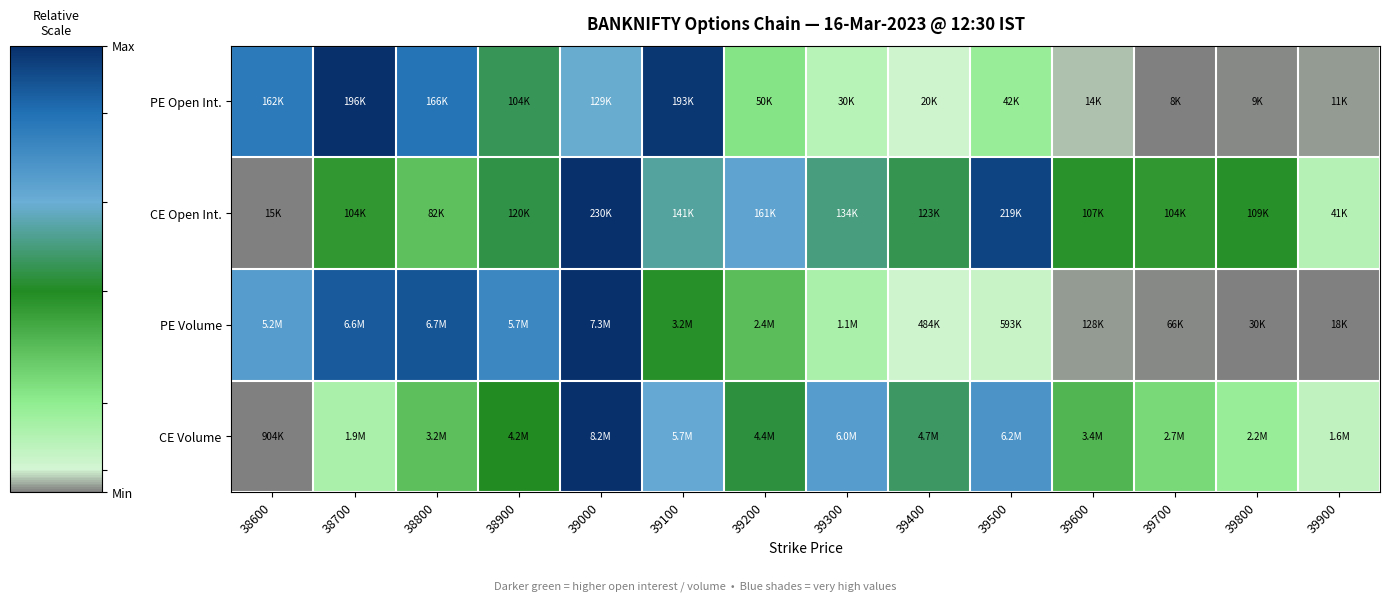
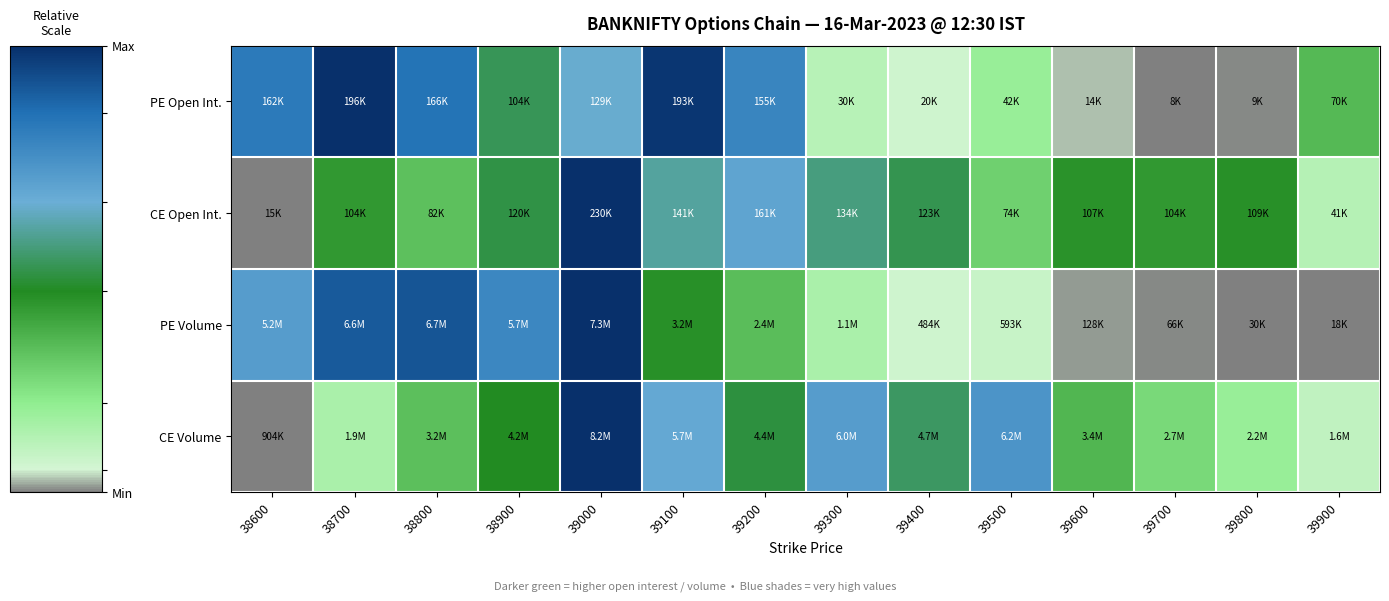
  {
    "PE Open Int.": {
      "38600": "162K",
      "38700": "196K",
      "38800": "166K",
      "38900": "104K",
      "39000": "129K",
      "39100": "193K",
-     "39200": "50K",
+     "39200": "155K",
      "39300": "30K",
      "39400": "20K",
      "39500": "42K",
      "39600": "14K",
      "39700": "8K",
      "39800": "9K",
-     "39900": "11K"
+     "39900": "70K"
    },
    "CE Open Int.": {
      "38600": "15K",
      "38700": "104K",
      "38800": "82K",
      "38900": "120K",
      "39000": "230K",
      "39100": "141K",
      "39200": "161K",
      "39300": "134K",
      "39400": "123K",
-     "39500": "219K",
+     "39500": "74K",
      "39600": "107K",
      "39700": "104K",
      "39800": "109K",
      "39900": "41K"
    },
    "PE Volume": {
      "38600": "5.2M",
      "38700": "6.6M",
      "38800": "6.7M",
      "38900": "5.7M",
      "39000": "7.3M",
      "39100": "3.2M",
      "39200": "2.4M",
      "39300": "1.1M",
      "39400": "484K",
      "39500": "593K",
      "39600": "128K",
      "39700": "66K",
      "39800": "30K",
      "39900": "18K"
    },
    "CE Volume": {
      "38600": "904K",
      "38700": "1.9M",
      "38800": "3.2M",
      "38900": "4.2M",
      "39000": "8.2M",
      "39100": "5.7M",
      "39200": "4.4M",
      "39300": "6.0M",
      "39400": "4.7M",
      "39500": "6.2M",
      "39600": "3.4M",
      "39700": "2.7M",
      "39800": "2.2M",
      "39900": "1.6M"
    }
  }
